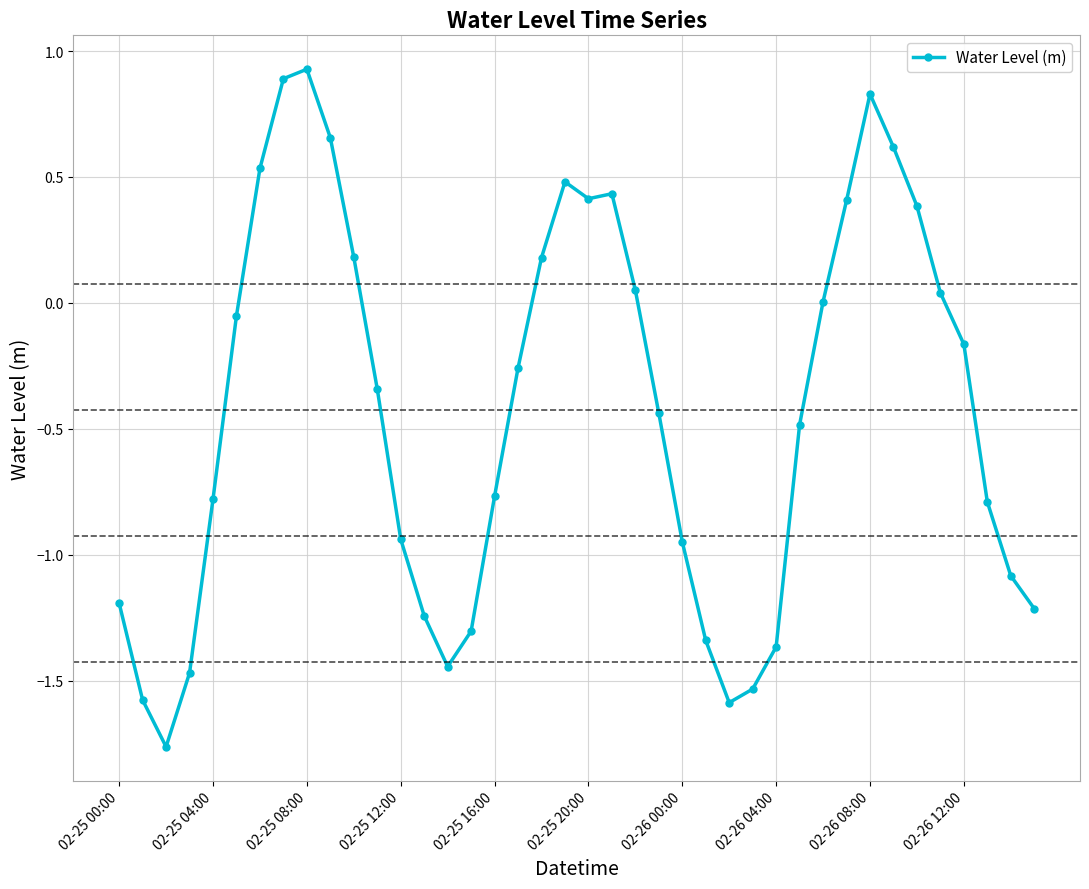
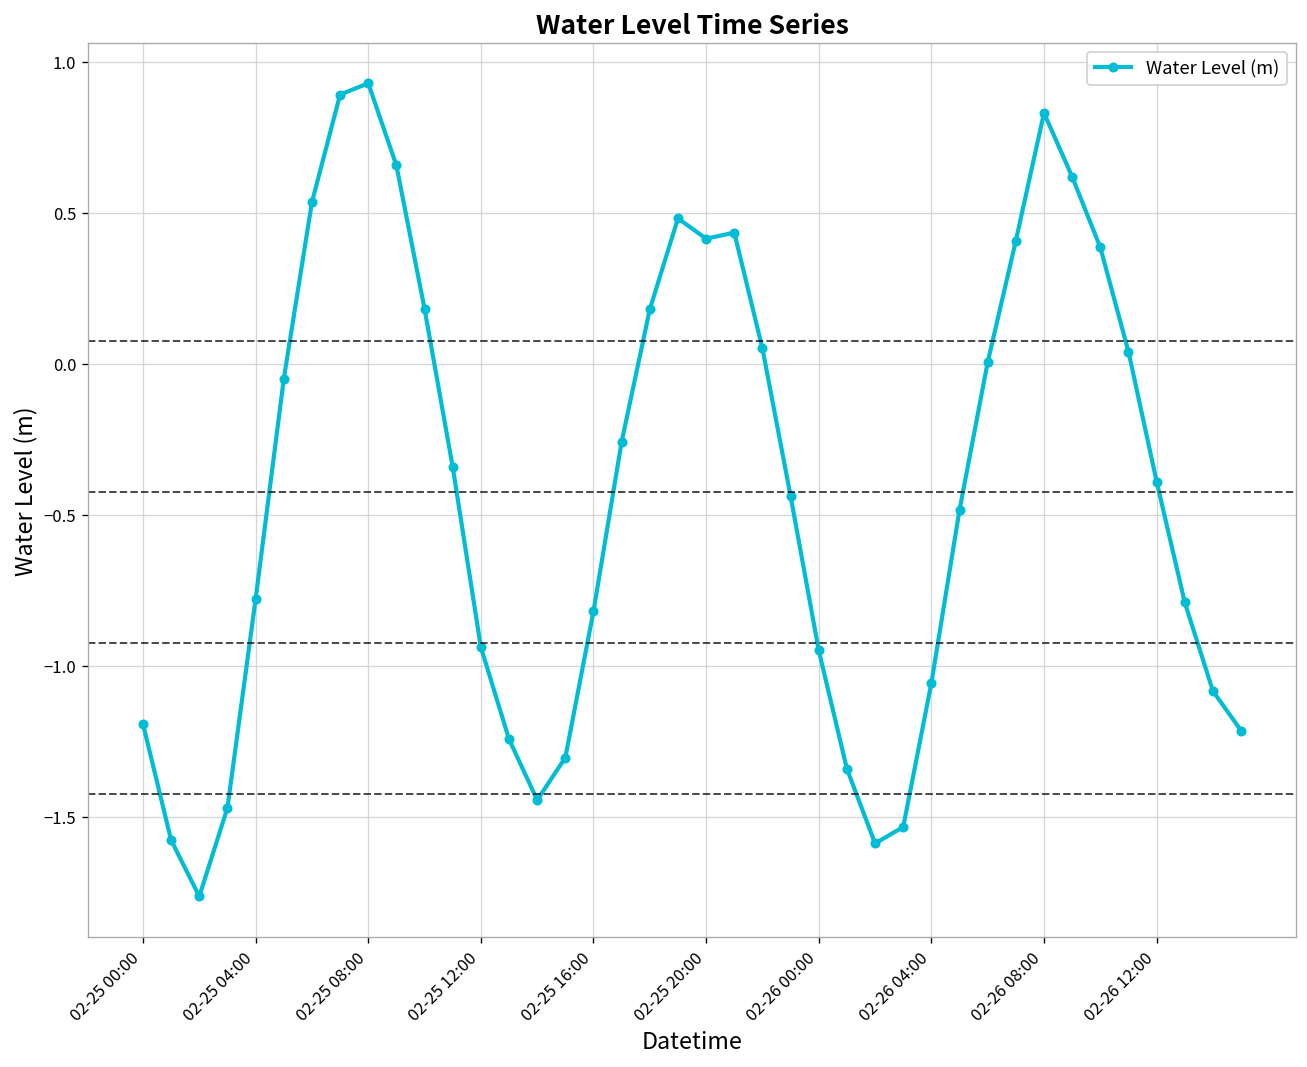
  {
    "02-25 00:00": -1.19,
    "02-25 04:00": -0.78,
    "02-25 08:00": 0.93,
    "02-25 12:00": -0.94,
-   "02-25 16:00": -0.77,
+   "02-25 16:00": -0.82,
    "02-25 20:00": 0.41,
    "02-26 00:00": -0.95,
-   "02-26 04:00": -1.37,
+   "02-26 04:00": -1.06,
    "02-26 08:00": 0.83,
-   "02-26 12:00": -0.16
+   "02-26 12:00": -0.39
  }
